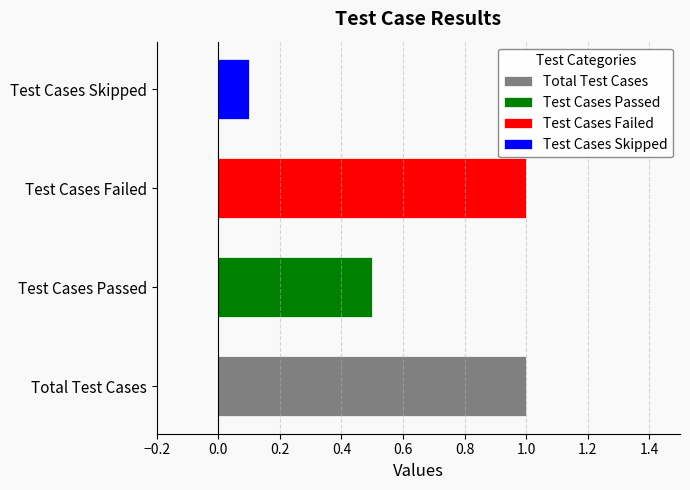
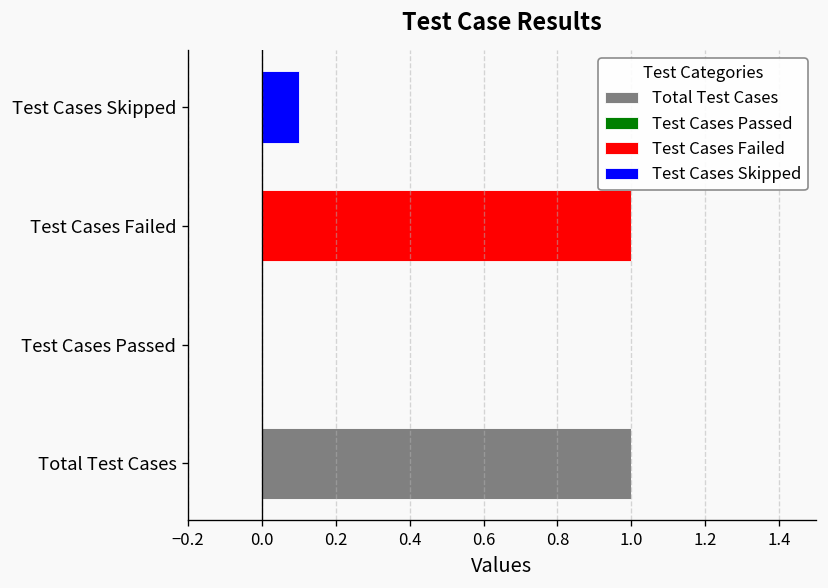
  {
    "Test Cases Skipped": 0.1,
    "Test Cases Failed": 1.0,
-   "Test Cases Passed": 0.5,
+   "Test Cases Passed": 0.0,
    "Total Test Cases": 1.0
  }
